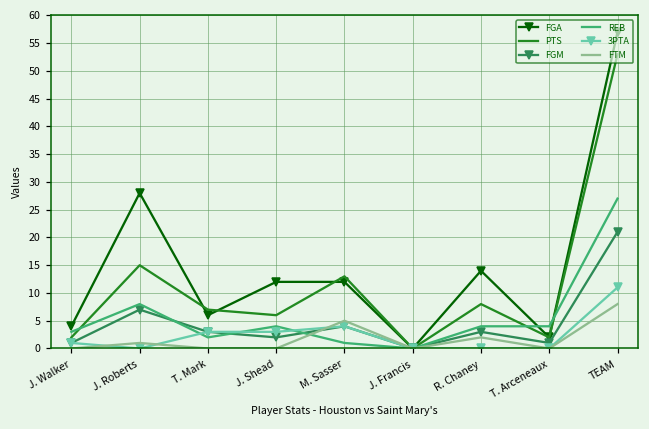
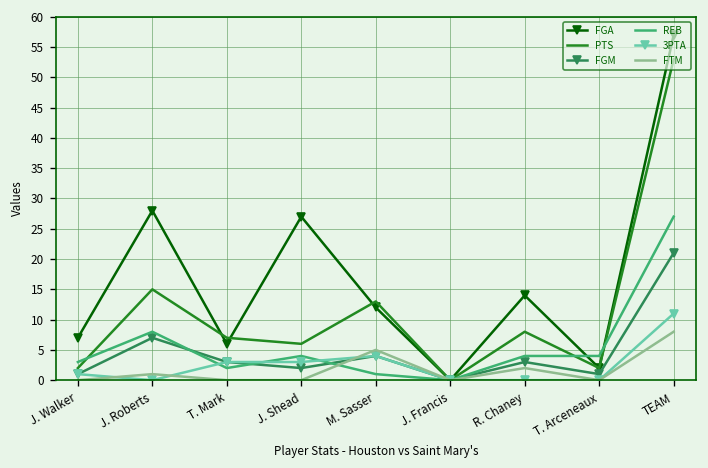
  {
    "FGA": {
-     "J. Walker": 4,
+     "J. Walker": 7,
      "J. Roberts": 28,
      "T. Mark": 6,
-     "J. Shead": 12,
+     "J. Shead": 27,
      "M. Sasser": 12,
      "R. Chaney": 14
    }
  }
